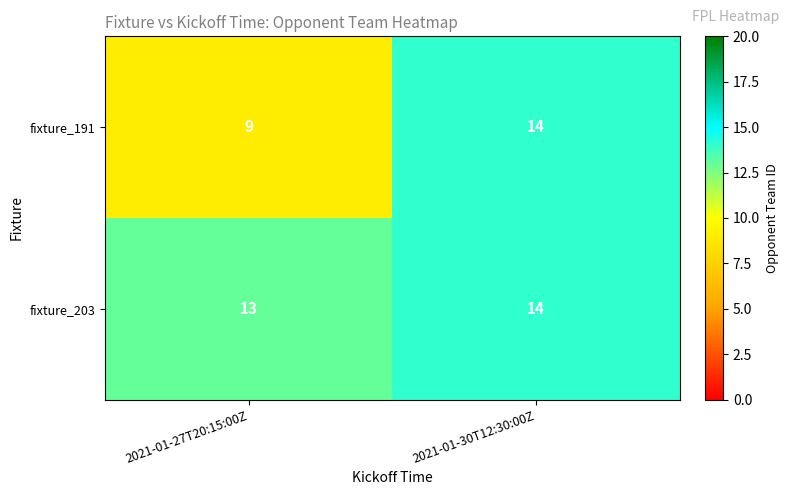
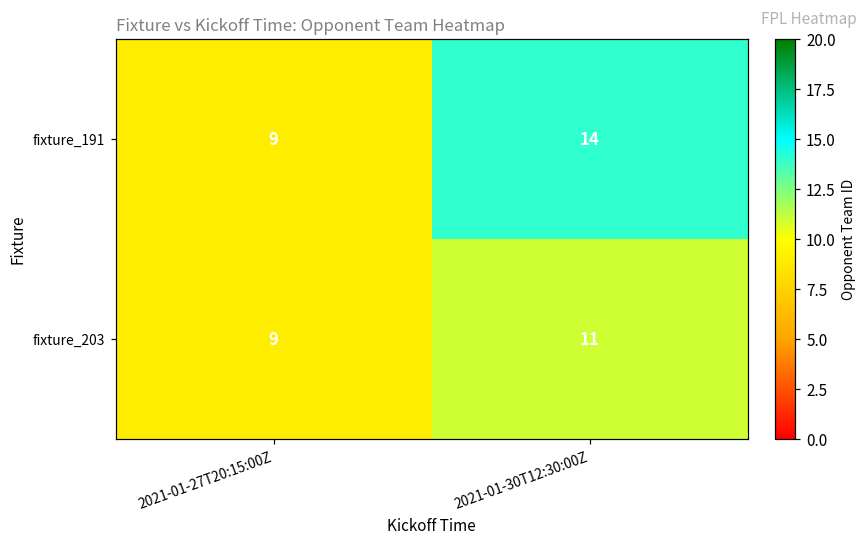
  {
    "fixture_191": {
      "2021-01-27T20:15:00Z": 9,
      "2021-01-30T12:30:00Z": 14
    },
    "fixture_203": {
-     "2021-01-27T20:15:00Z": 13,
-     "2021-01-30T12:30:00Z": 14
+     "2021-01-27T20:15:00Z": 9,
+     "2021-01-30T12:30:00Z": 11
    }
  }
